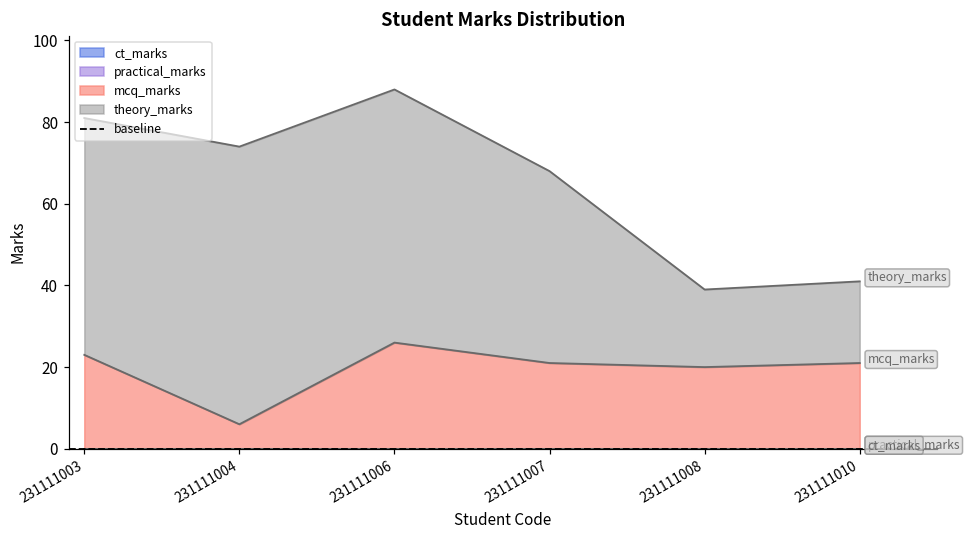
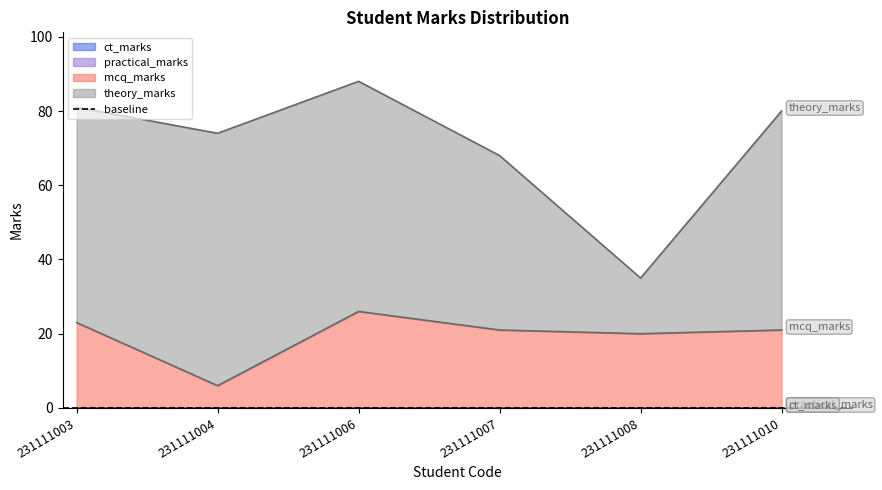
  {
    "practical_marks": {
      "231111003": 0,
      "231111004": 0,
      "231111006": 0,
      "231111007": 0,
      "231111008": 0,
      "231111010": 0
    },
    "mcq_marks": {
      "231111003": 23,
      "231111004": 6,
      "231111006": 26,
      "231111007": 21,
      "231111008": 20,
      "231111010": 21
    },
    "theory_marks": {
      "231111004": 68,
      "231111006": 62,
      "231111007": 47,
-     "231111008": 19,
-     "231111010": 20
+     "231111008": 15,
+     "231111010": 59
    }
  }
